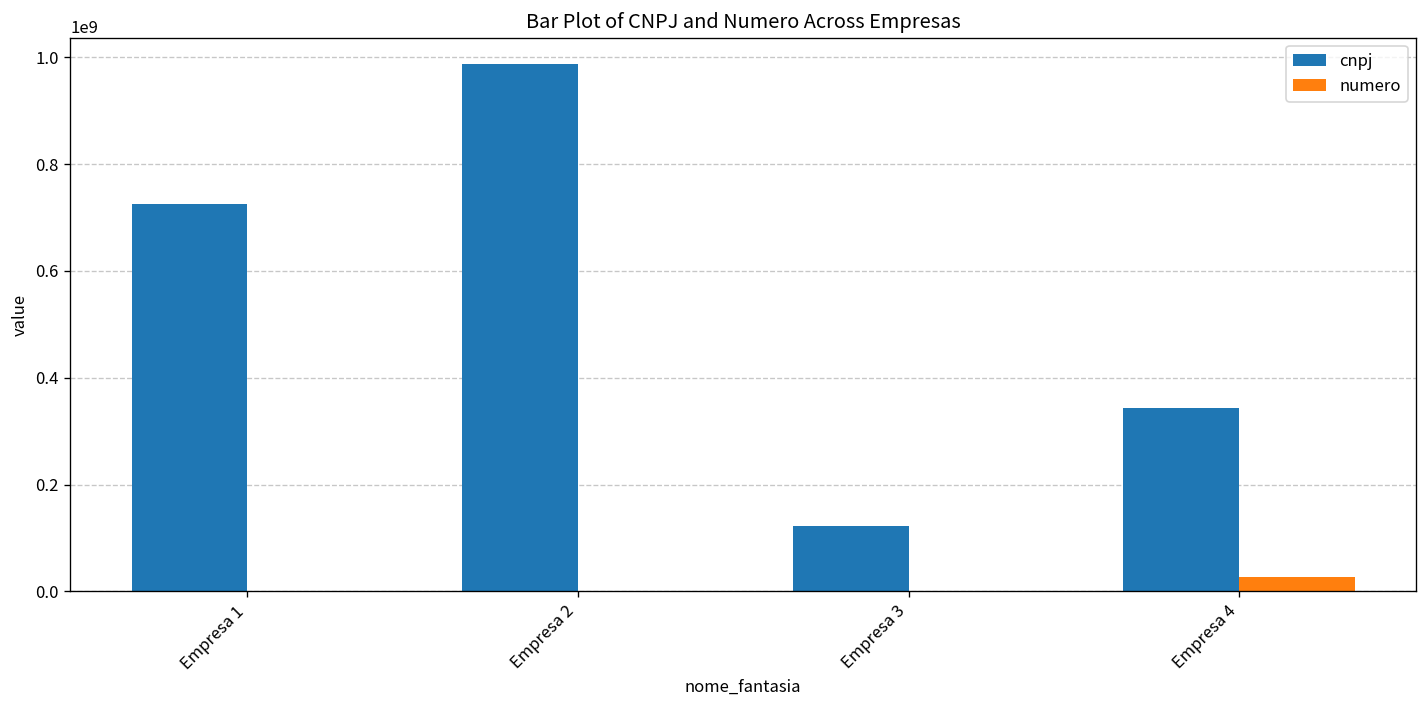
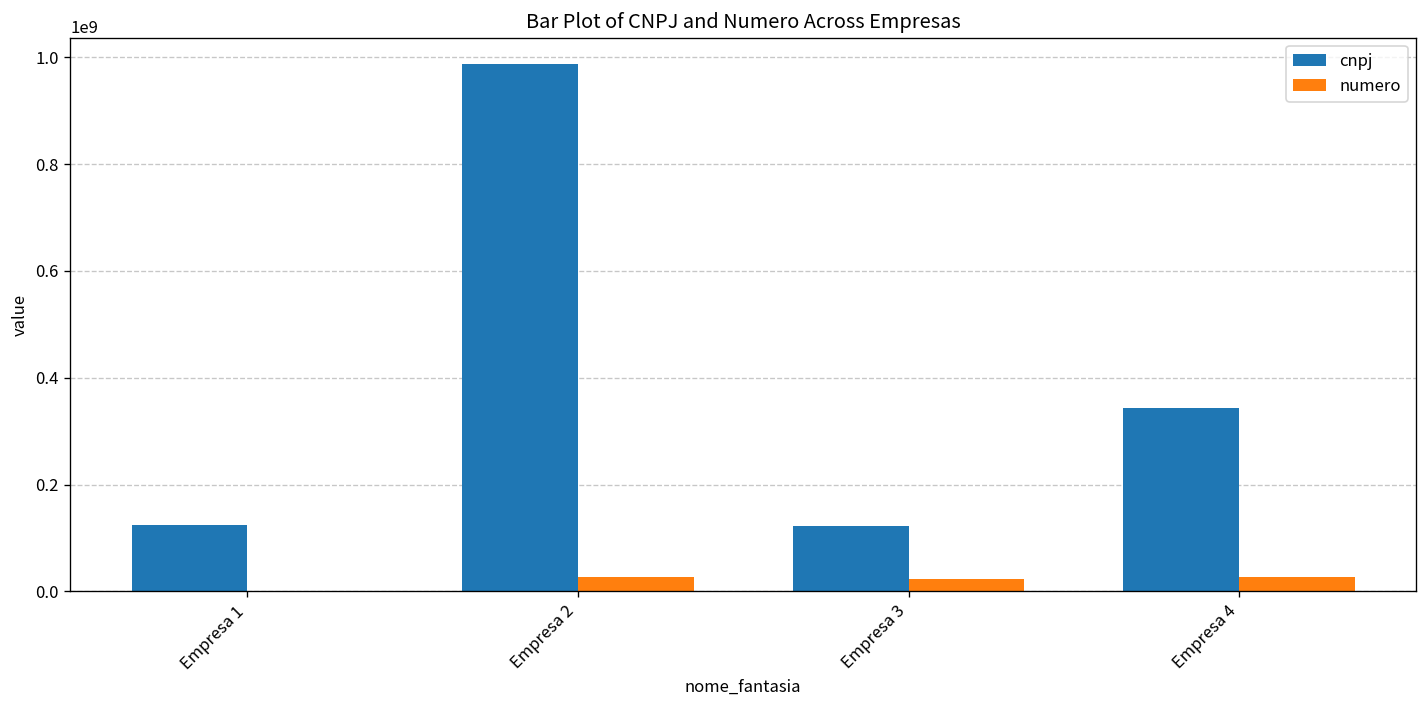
  {
    "cnpj": {
-     "Empresa 1": 720000000,
+     "Empresa 1": 120000000,
      "Empresa 2": 990000000,
      "Empresa 3": 120000000,
      "Empresa 4": 340000000
    },
    "numero": {
-     "Empresa 2": 0,
-     "Empresa 3": 0,
+     "Empresa 2": 30000000,
+     "Empresa 3": 20000000,
      "Empresa 4": 30000000
    }
  }
